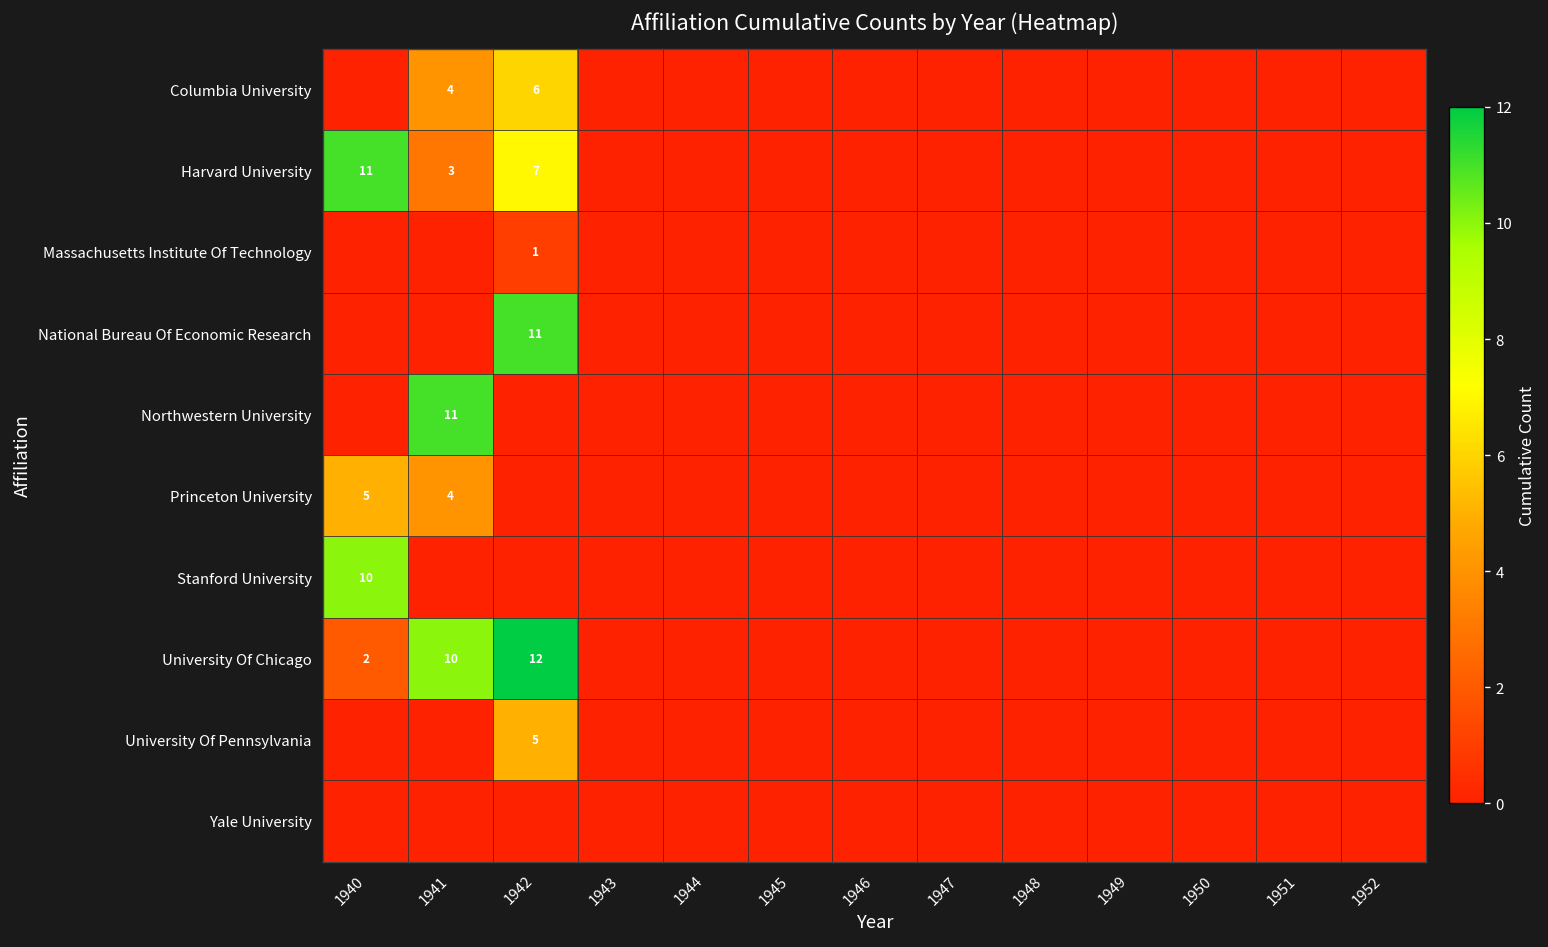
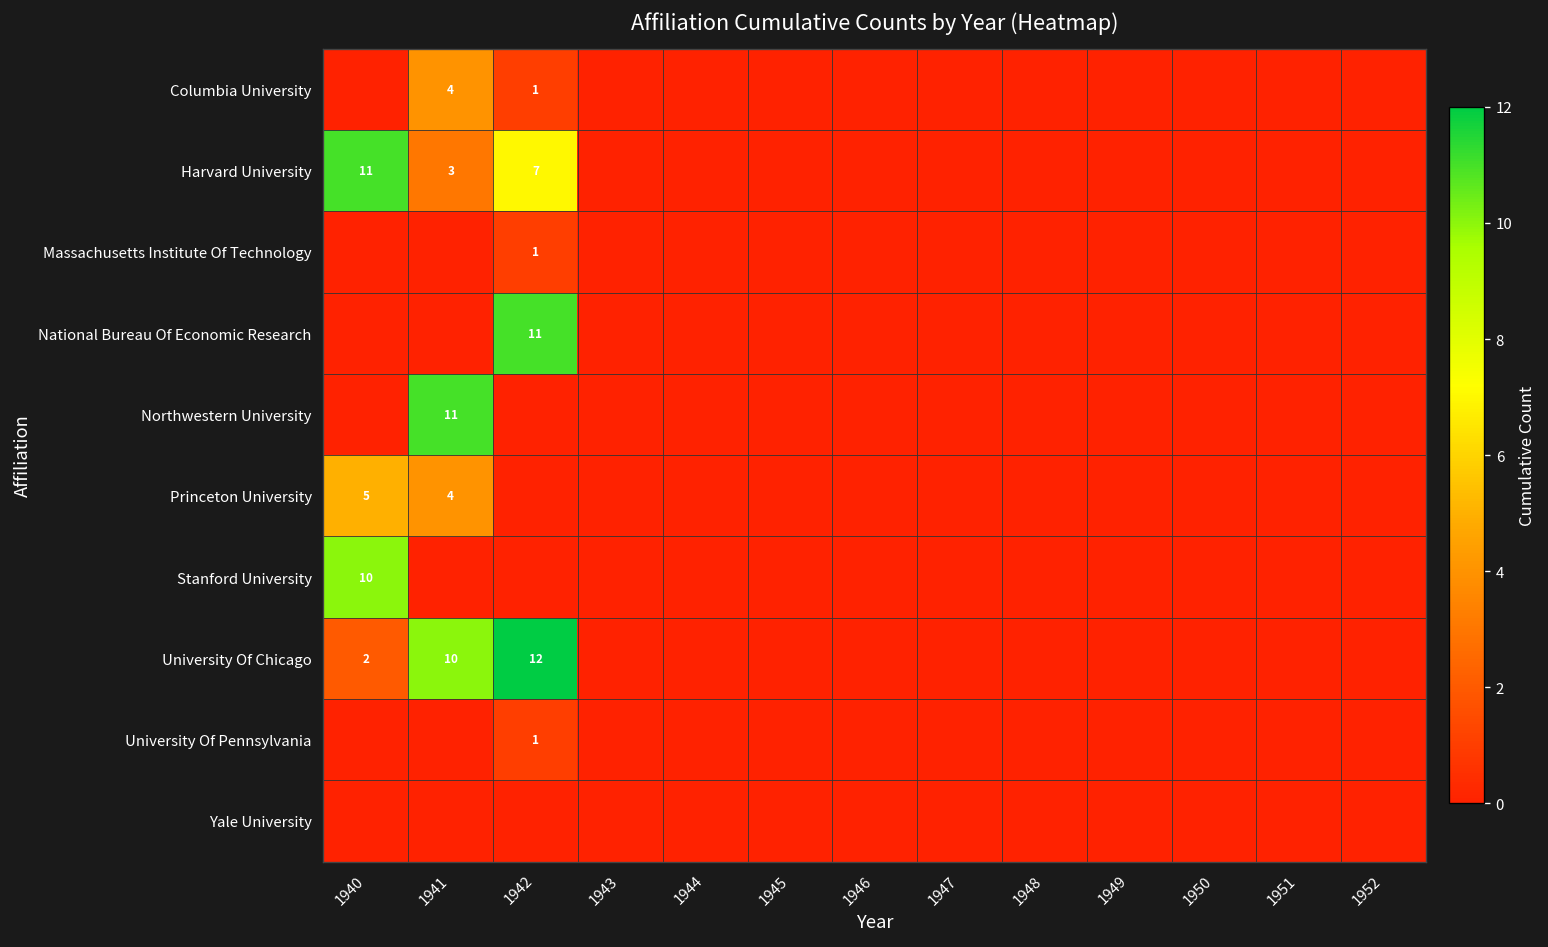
  {
    "Columbia University": {
      "1941": 4,
-     "1942": 6
+     "1942": 1
    },
    "Harvard University": {
      "1940": 11,
      "1941": 3,
      "1942": 7
    },
    "Massachusetts Institute Of Technology": {
      "1942": 1
    },
    "National Bureau Of Economic Research": {
      "1942": 11
    },
    "Northwestern University": {
      "1941": 11
    },
    "Princeton University": {
      "1940": 5,
      "1941": 4
    },
    "Stanford University": {
      "1940": 10
    },
    "University Of Chicago": {
      "1940": 2,
      "1941": 10,
      "1942": 12
    },
    "University Of Pennsylvania": {
-     "1942": 5
+     "1942": 1
    }
  }
